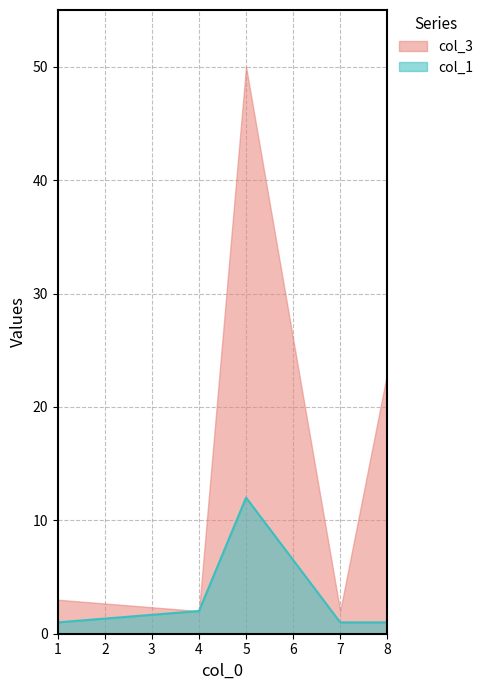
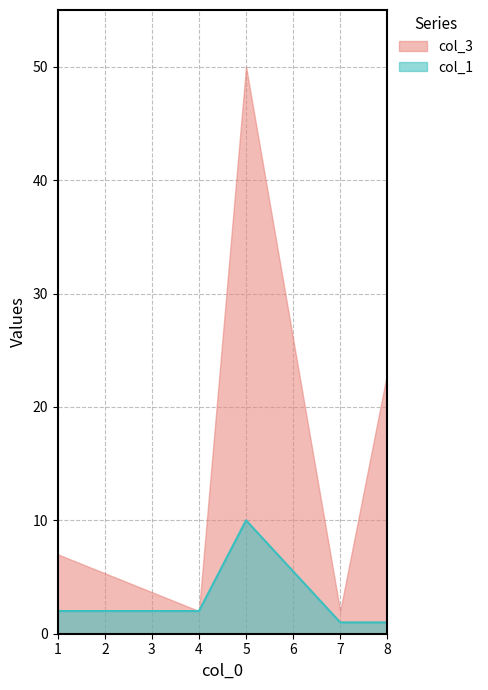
  {
    "col_3": {
-     "1": 3,
+     "1": 7,
      "5": 50,
      "7": 2,
      "8": 23
    },
    "col_1": {
-     "1": 1,
-     "5": 12,
+     "1": 2,
+     "5": 10,
      "7": 1,
      "8": 1
    }
  }
